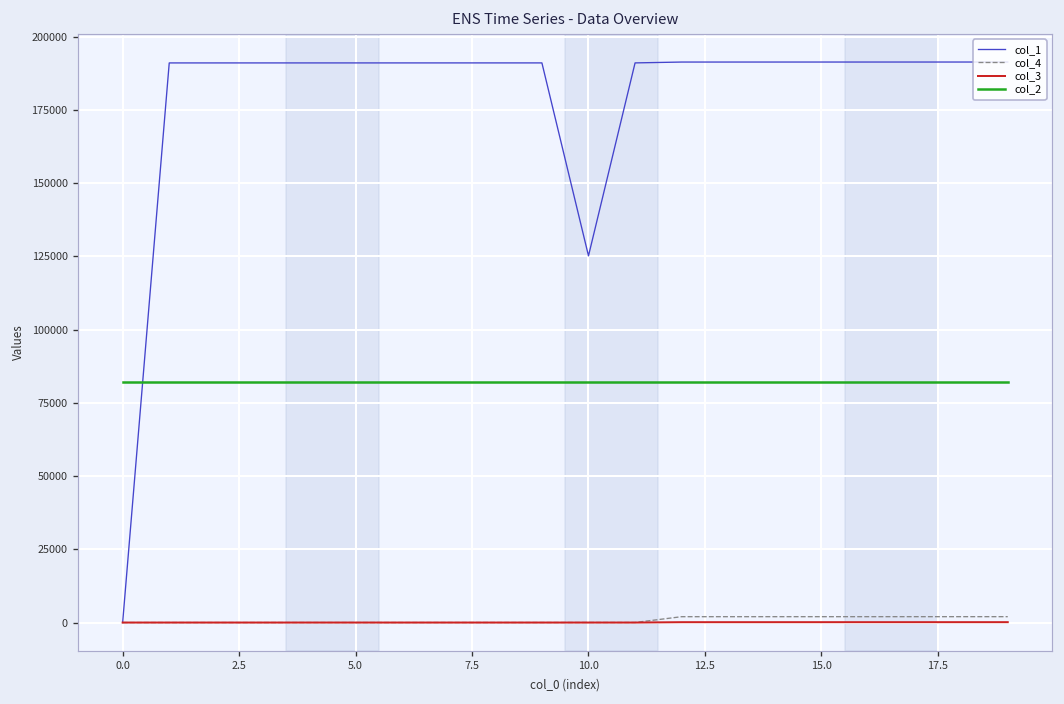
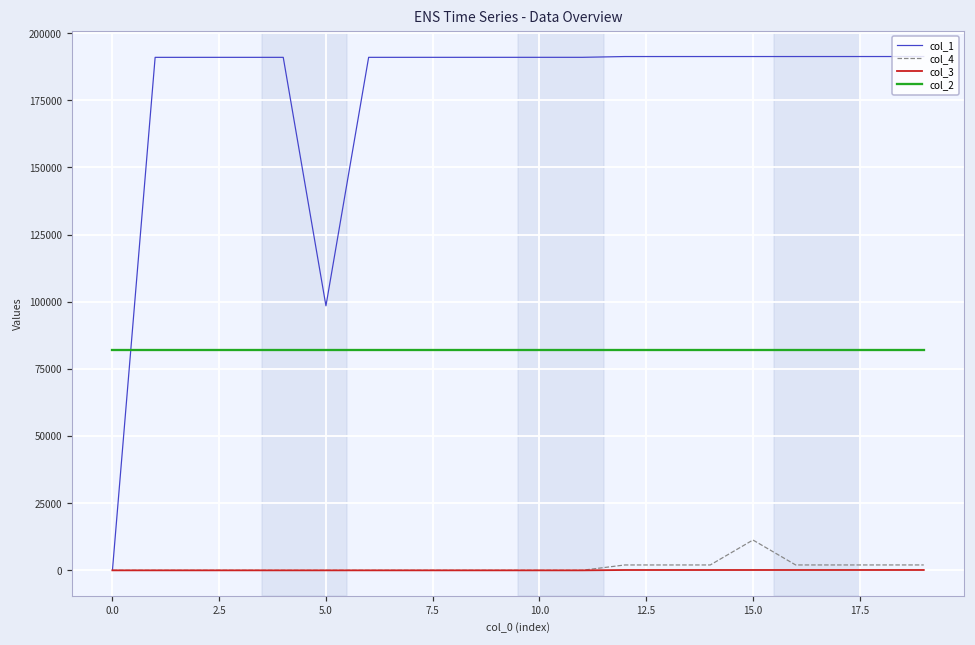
  {
    "col_1": {
-     "5.0": 191000,
-     "10.0": 125000,
+     "5.0": 98000,
+     "10.0": 191000,
      "15.0": 191000
    },
    "col_4": {
-     "15.0": 2000
+     "15.0": 11000
    },
    "col_3": {
      "15.0": 0
    },
    "col_2": {
      "0.0": 82000,
      "5.0": 82000,
      "10.0": 82000,
      "15.0": 82000
    }
  }
